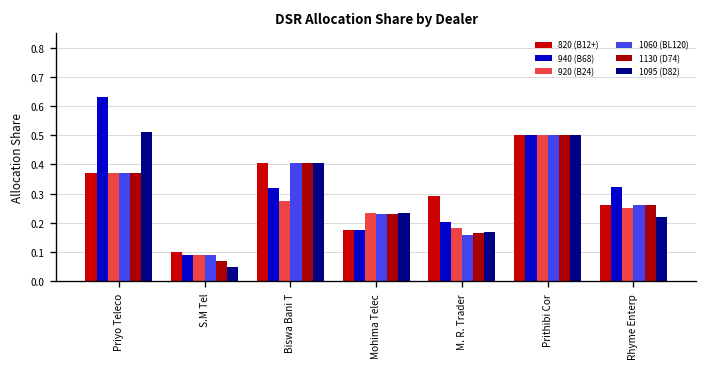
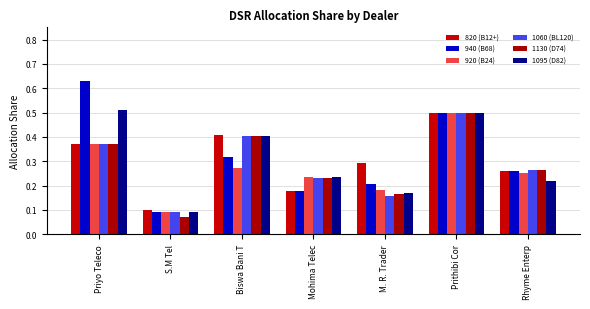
  {
    "940 (B68)": {
      "Priyo Teleco": 0.63,
      "S.M Tel": 0.09,
      "Biswa Bani T": 0.32,
      "Mohima Telec": 0.18,
      "M. R. Trader": 0.20,
      "Prithibi Cor": 0.50,
-     "Rhyme Enterp": 0.32
+     "Rhyme Enterp": 0.26
    },
    "920 (B24)": {
      "Priyo Teleco": 0.37,
      "S.M Tel": 0.09,
      "Biswa Bani T": 0.27,
      "Mohima Telec": 0.23,
      "M. R. Trader": 0.18,
      "Prithibi Cor": 0.50,
      "Rhyme Enterp": 0.25
    },
    "1060 (BL120)": {
      "Priyo Teleco": 0.37,
      "S.M Tel": 0.09,
      "Biswa Bani T": 0.41,
      "Mohima Telec": 0.23,
      "M. R. Trader": 0.16,
      "Prithibi Cor": 0.50,
      "Rhyme Enterp": 0.26
    },
    "1095 (D82)": {
      "Priyo Teleco": 0.51,
-     "S.M Tel": 0.05,
+     "S.M Tel": 0.09,
      "Biswa Bani T": 0.41,
      "Mohima Telec": 0.23,
      "M. R. Trader": 0.17,
      "Prithibi Cor": 0.50,
      "Rhyme Enterp": 0.22
    }
  }
